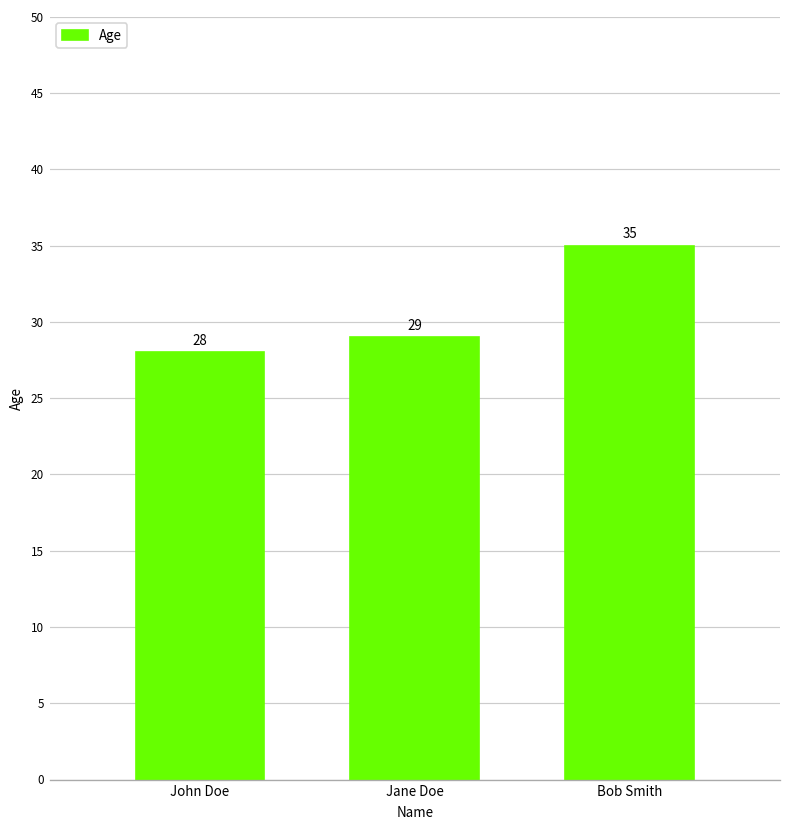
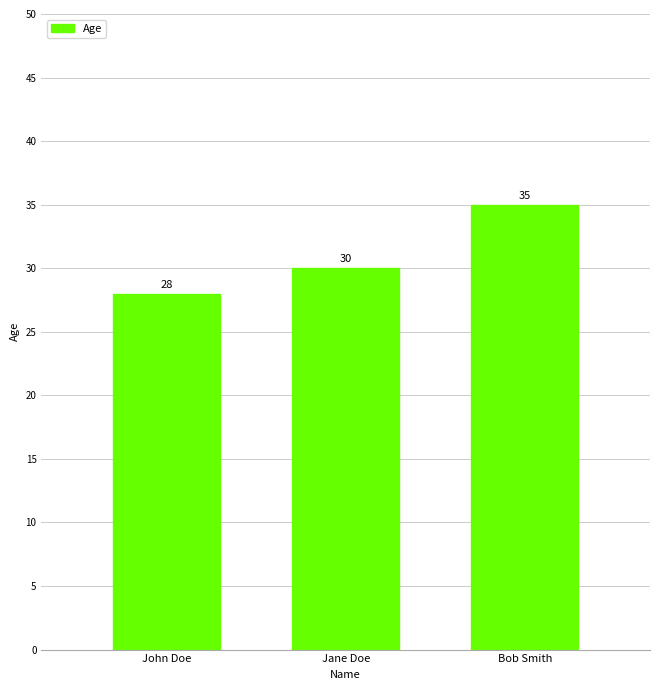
  {
    "John Doe": 28,
-   "Jane Doe": 29,
+   "Jane Doe": 30,
    "Bob Smith": 35
  }
